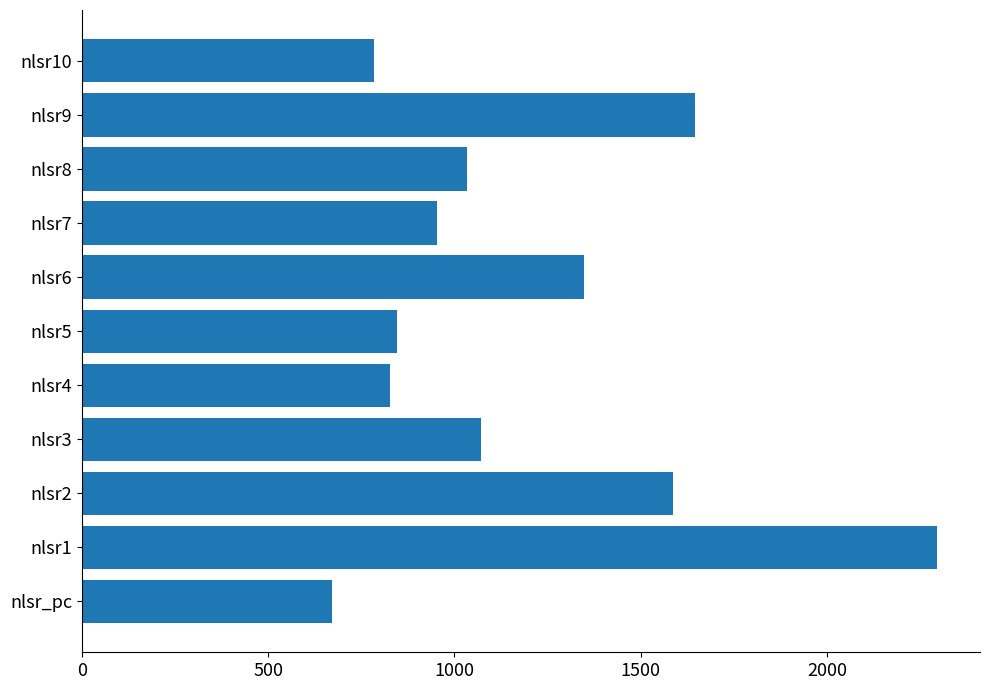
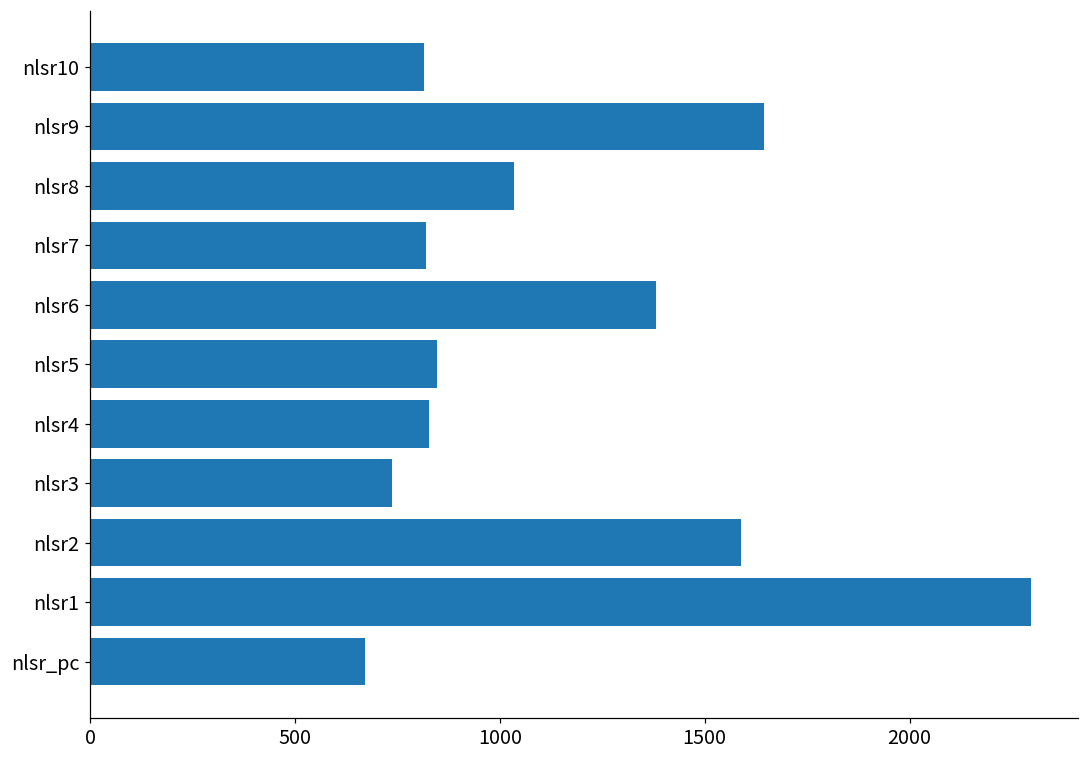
  {
-   "nlsr10": 780,
+   "nlsr10": 810,
    "nlsr9": 1650,
    "nlsr8": 1040,
-   "nlsr7": 950,
-   "nlsr6": 1350,
+   "nlsr7": 820,
+   "nlsr6": 1380,
    "nlsr5": 850,
    "nlsr4": 830,
-   "nlsr3": 1070,
+   "nlsr3": 740,
    "nlsr2": 1590,
    "nlsr1": 2300,
    "nlsr_pc": 670
  }
